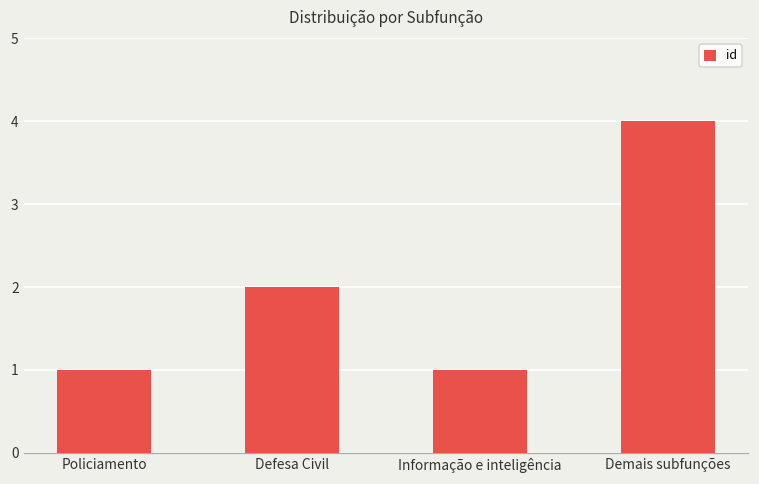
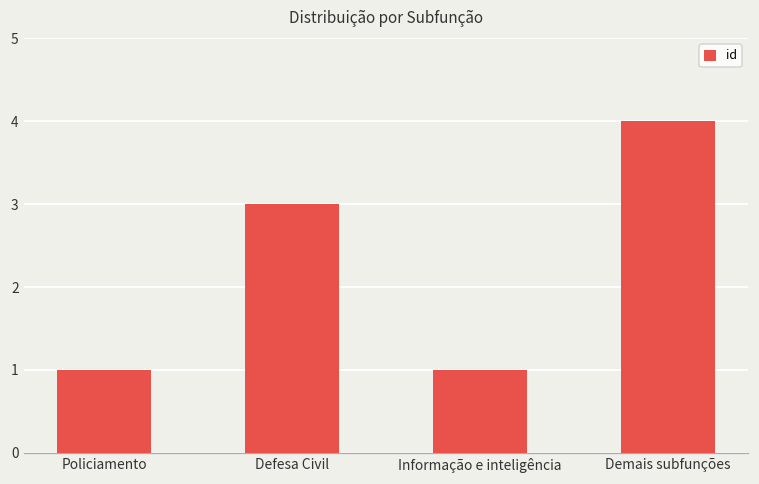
  {
    "Policiamento": 1,
-   "Defesa Civil": 2,
+   "Defesa Civil": 3,
    "Informação e inteligência": 1,
    "Demais subfunções": 4
  }
